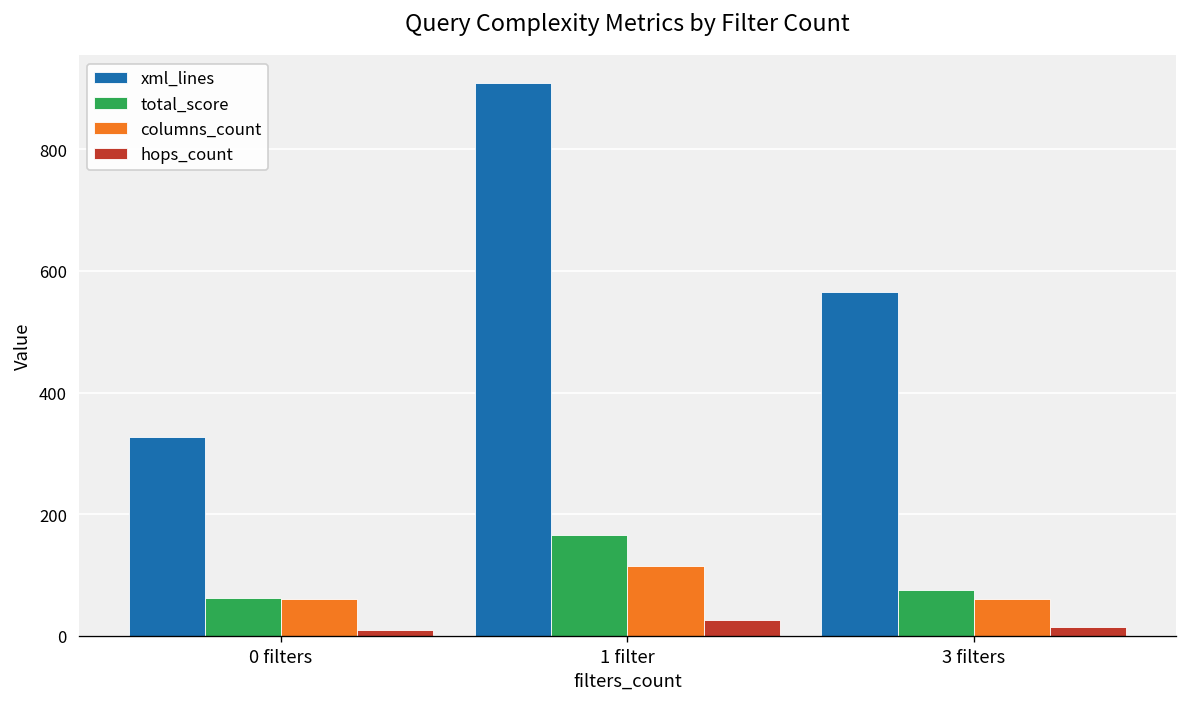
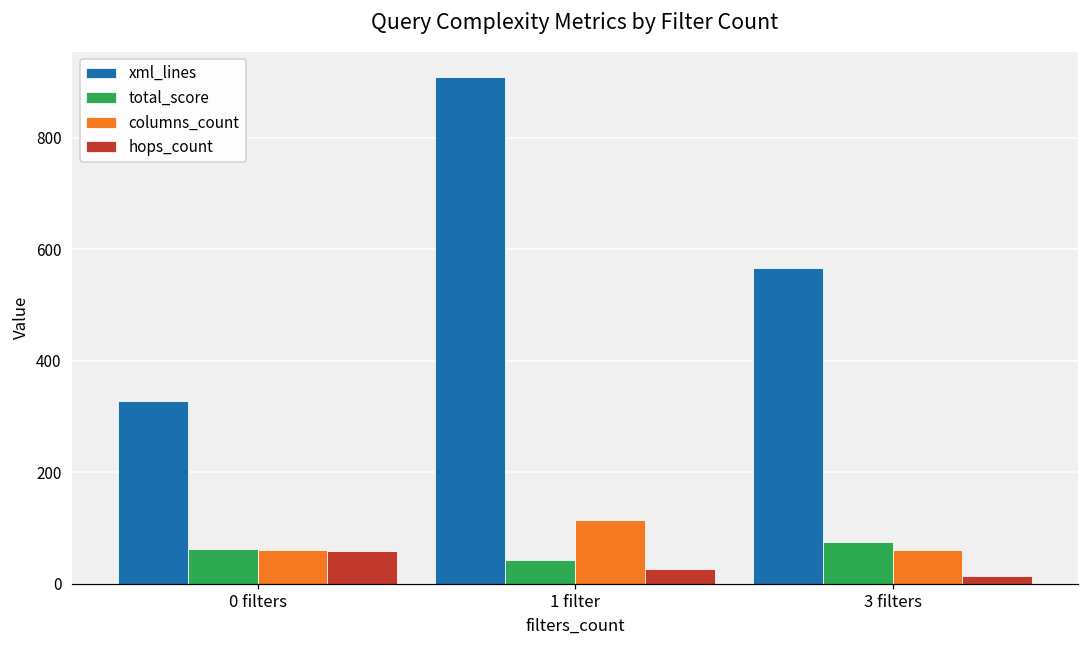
  {
    "xml_lines": {
      "0 filters": 330,
      "1 filter": 910,
      "3 filters": 570
    },
    "total_score": {
      "0 filters": 60,
-     "1 filter": 170,
+     "1 filter": 40,
      "3 filters": 80
    },
    "columns_count": {
      "0 filters": 60,
      "1 filter": 120,
      "3 filters": 60
    },
    "hops_count": {
-     "0 filters": 10,
+     "0 filters": 60,
      "1 filter": 30,
      "3 filters": 10
    }
  }
